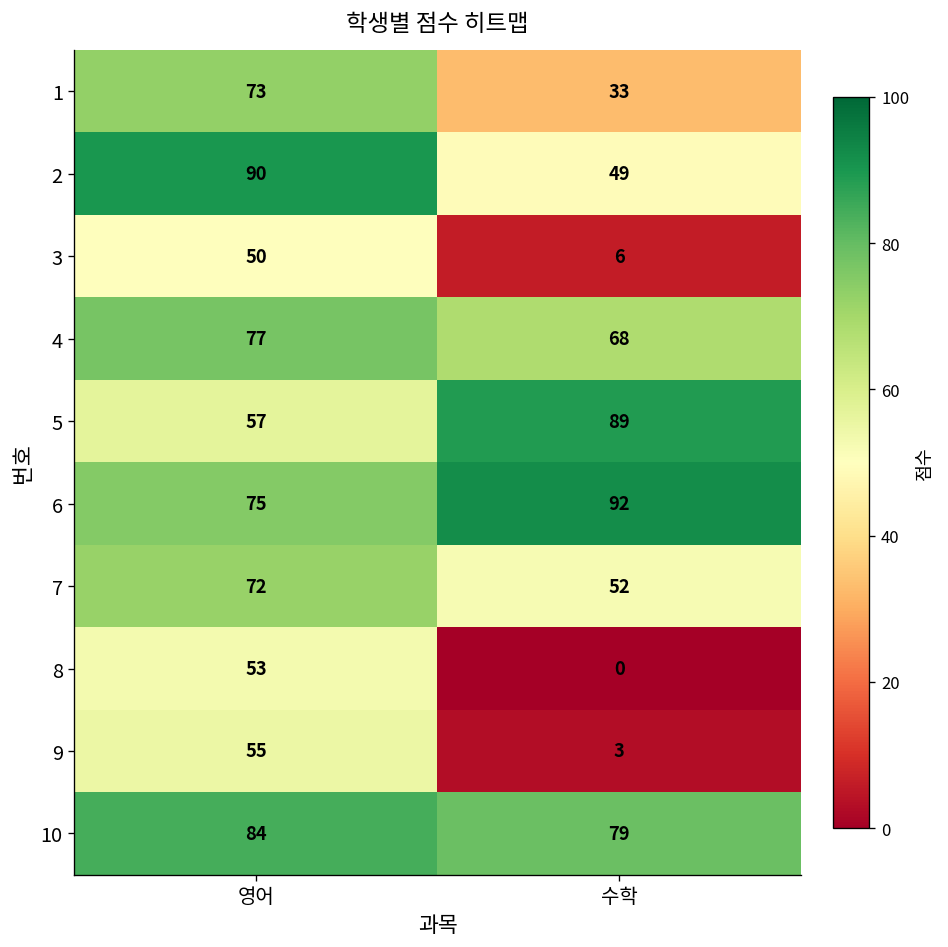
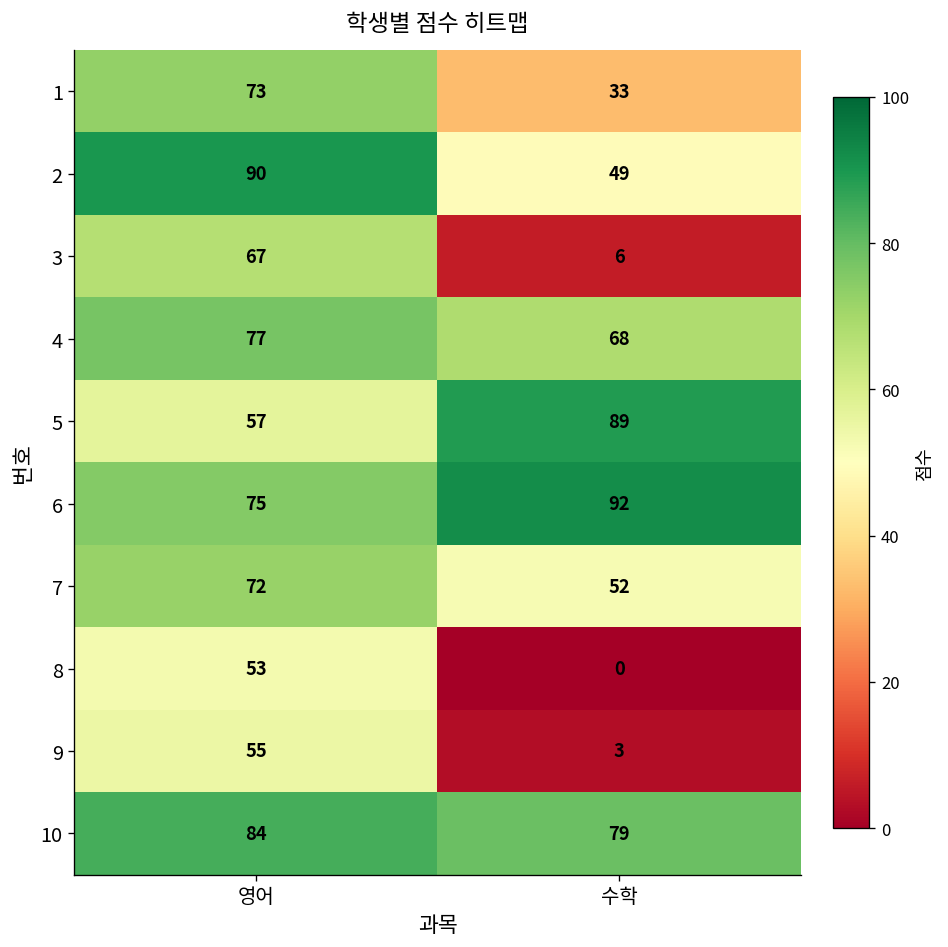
  {
    "1": {
      "영어": 73,
      "수학": 33
    },
    "2": {
      "영어": 90,
      "수학": 49
    },
    "3": {
-     "영어": 50,
+     "영어": 67,
      "수학": 6
    },
    "4": {
      "영어": 77,
      "수학": 68
    },
    "5": {
      "영어": 57,
      "수학": 89
    },
    "6": {
      "영어": 75,
      "수학": 92
    },
    "7": {
      "영어": 72,
      "수학": 52
    },
    "8": {
      "영어": 53,
      "수학": 0
    },
    "9": {
      "영어": 55,
      "수학": 3
    },
    "10": {
      "영어": 84,
      "수학": 79
    }
  }
